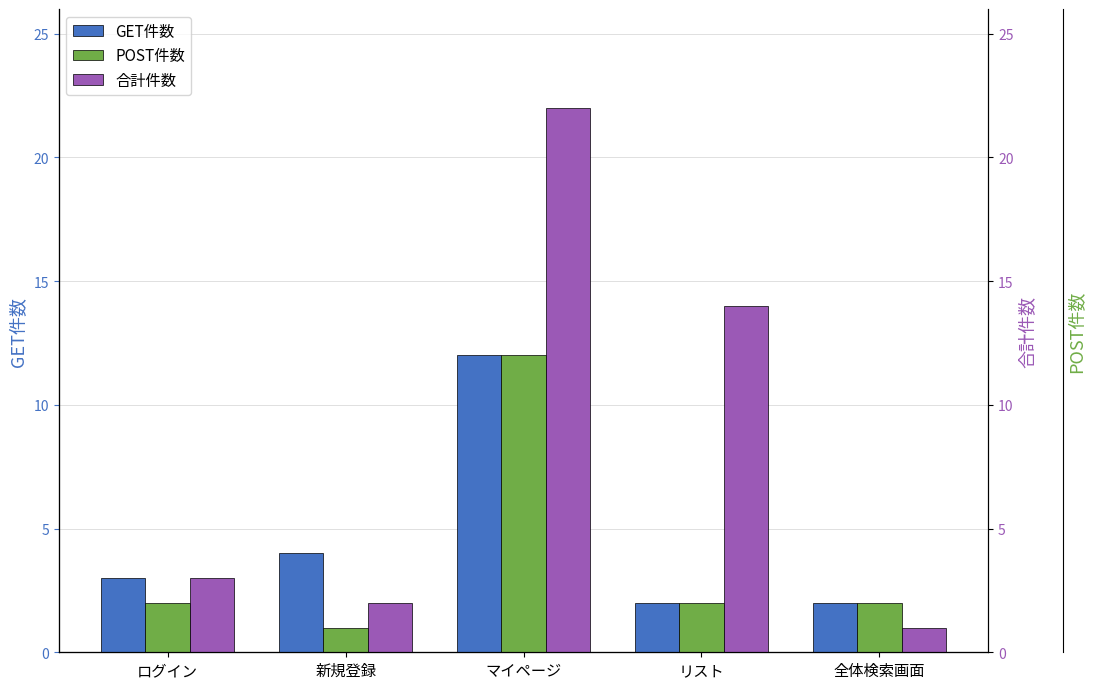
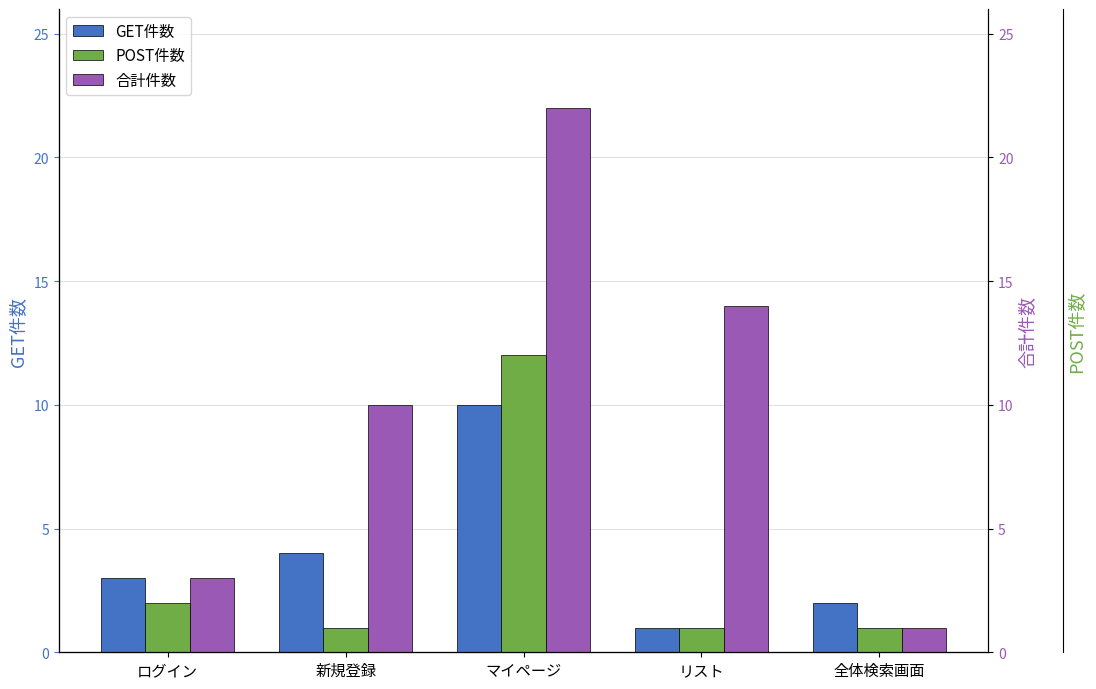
  {
    "GET件数": {
      "ログイン": 3,
      "新規登録": 4,
-     "マイページ": 12,
-     "リスト": 2,
+     "マイページ": 10,
+     "リスト": 1,
      "全体検索画面": 2
    },
    "POST件数": {
      "ログイン": 2,
      "新規登録": 1,
      "マイページ": 12,
-     "リスト": 2,
-     "全体検索画面": 2
+     "リスト": 1,
+     "全体検索画面": 1
    },
    "合計件数": {
      "ログイン": 3,
-     "新規登録": 2,
+     "新規登録": 10,
      "マイページ": 22,
      "リスト": 14,
      "全体検索画面": 1
    }
  }
